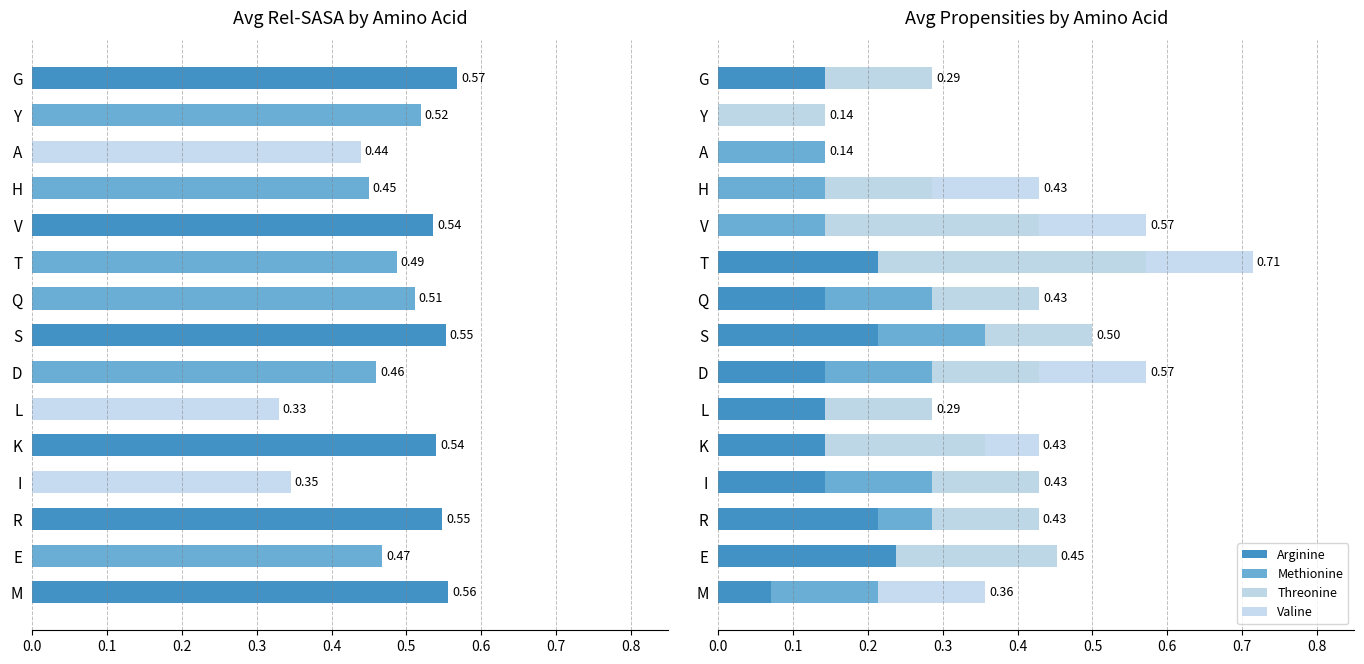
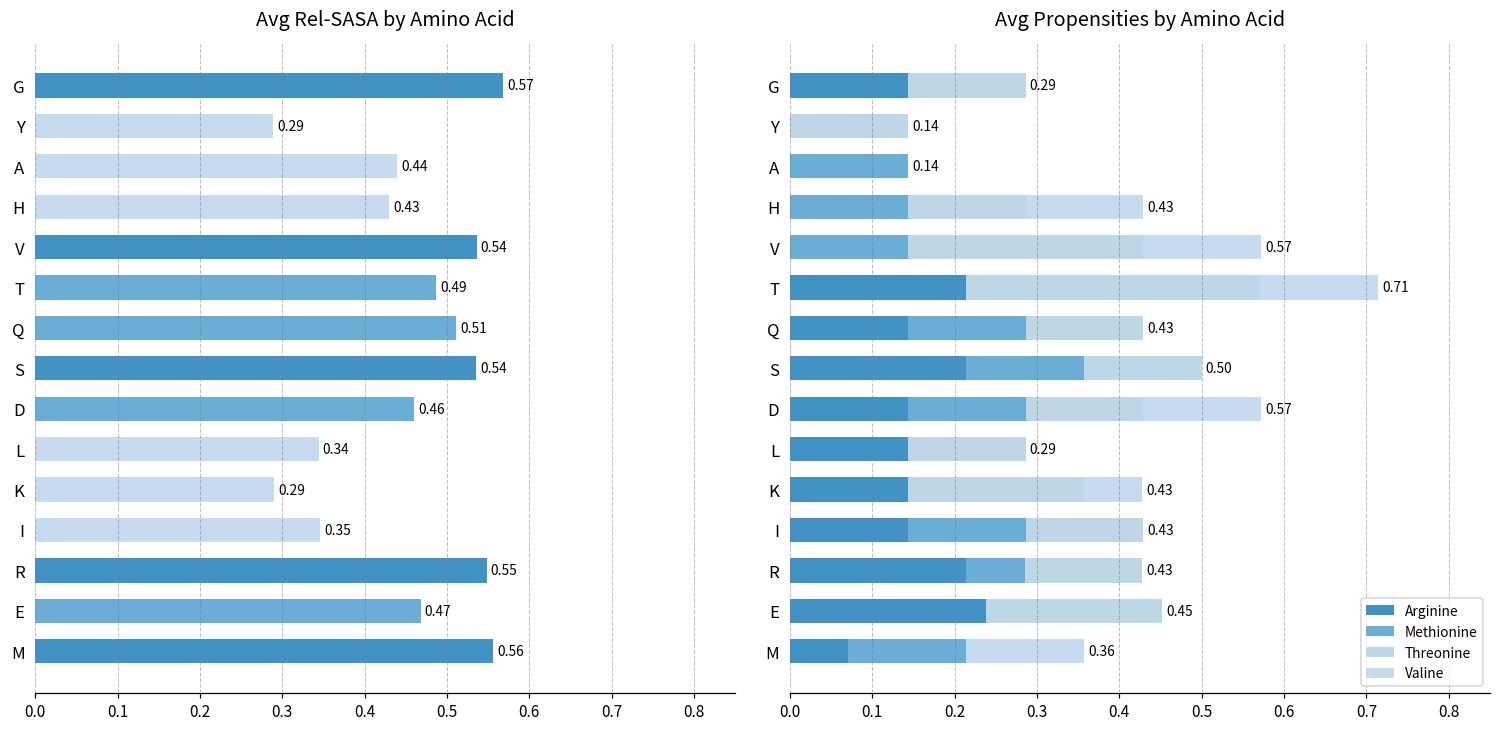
  {
    "Avg Rel-SASA by Amino Acid": {
      "G": 0.57,
-     "Y": 0.52,
+     "Y": 0.29,
      "A": 0.44,
-     "H": 0.45,
+     "H": 0.43,
      "V": 0.54,
      "T": 0.49,
      "Q": 0.51,
-     "S": 0.55,
+     "S": 0.54,
      "D": 0.46,
-     "L": 0.33,
-     "K": 0.54,
+     "L": 0.34,
+     "K": 0.29,
      "I": 0.35,
      "R": 0.55,
      "E": 0.47,
      "M": 0.56
    }
  }
